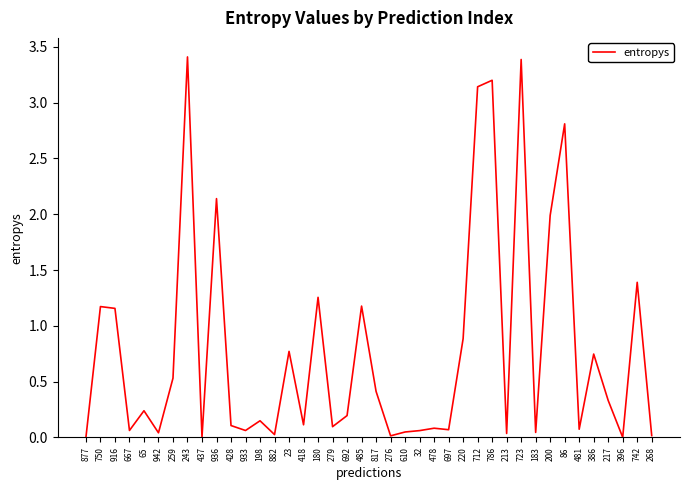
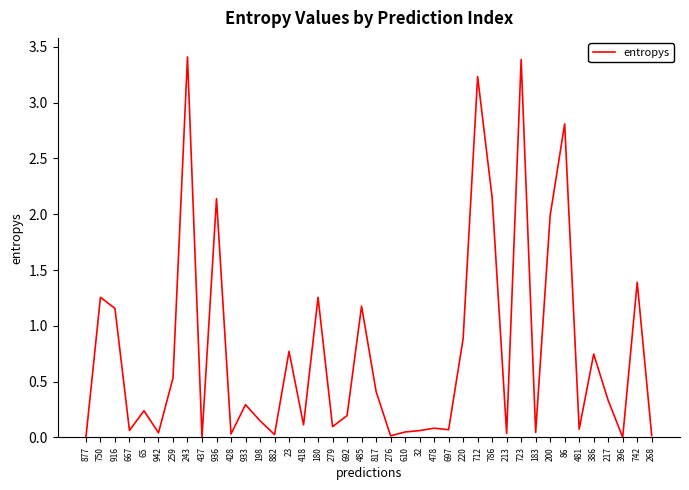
  {
    "877": 0.00,
-   "750": 1.17,
+   "750": 1.26,
    "916": 1.16,
    "667": 0.06,
    "65": 0.24,
    "942": 0.04,
    "259": 0.53,
    "243": 3.41,
    "437": 0.00,
    "936": 2.14,
-   "428": 0.11,
-   "933": 0.06,
+   "428": 0.03,
+   "933": 0.29,
    "198": 0.15,
    "882": 0.03,
    "23": 0.77,
    "418": 0.11,
    "180": 1.26,
    "279": 0.10,
    "692": 0.20,
    "485": 1.18,
    "817": 0.41,
    "276": 0.01,
    "610": 0.05,
    "32": 0.06,
    "478": 0.08,
    "697": 0.07,
    "220": 0.89,
-   "712": 3.14,
-   "786": 3.20,
+   "712": 3.23,
+   "786": 2.15,
    "213": 0.04,
    "723": 3.39,
    "183": 0.05,
    "200": 1.99,
    "86": 2.81,
    "481": 0.07,
    "386": 0.75,
    "217": 0.33,
    "396": 0.00,
    "742": 1.39,
    "268": 0.02
  }
